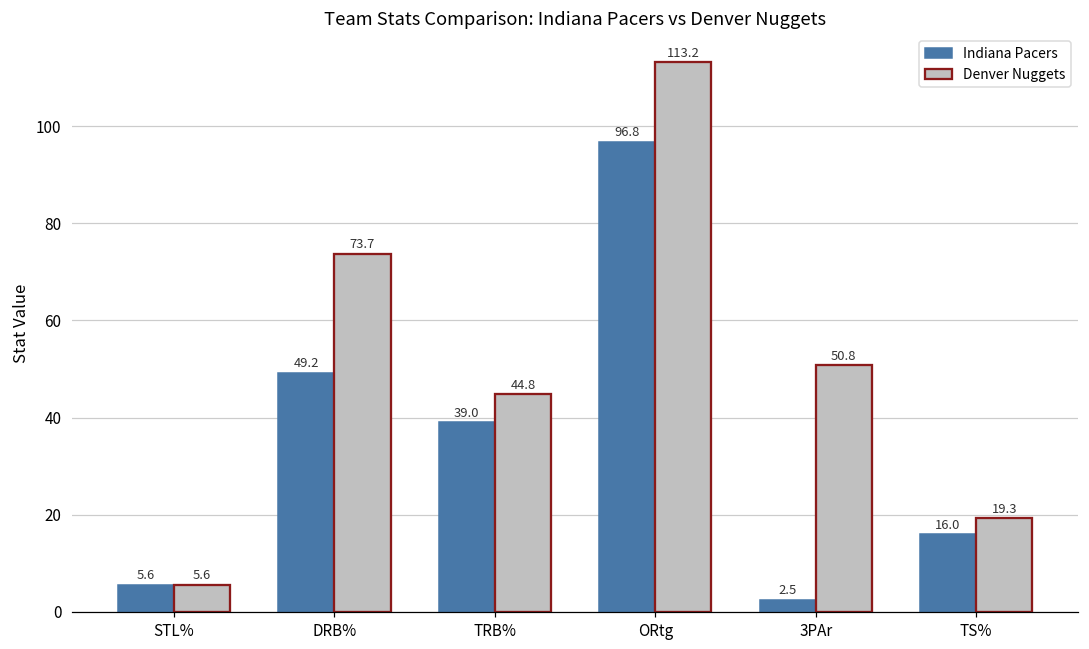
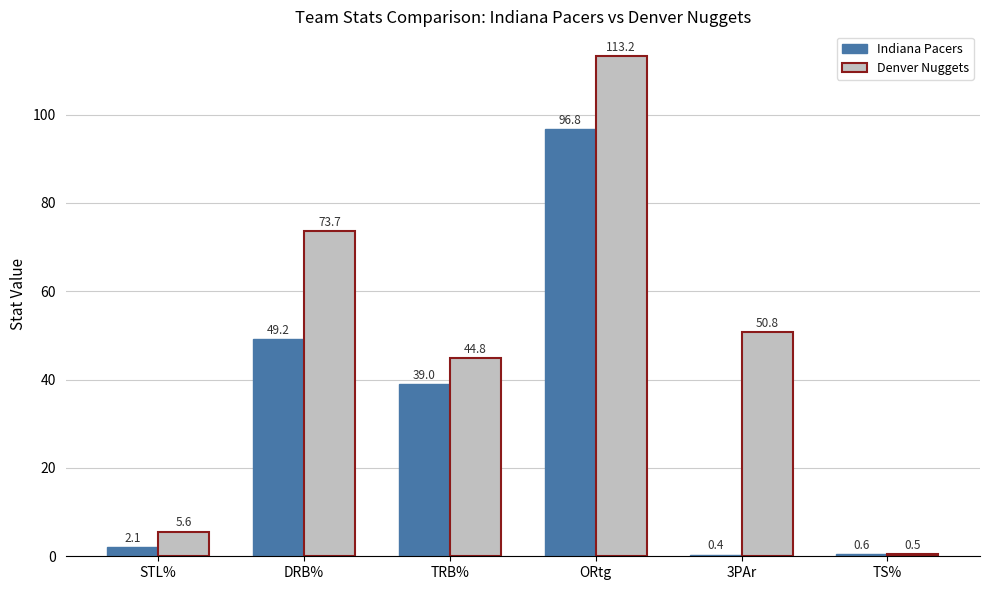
  {
    "Indiana Pacers": {
-     "STL%": 5.6,
+     "STL%": 2.1,
      "DRB%": 49.2,
      "TRB%": 39.0,
      "ORtg": 96.8,
-     "3PAr": 2.5,
-     "TS%": 16.0
+     "3PAr": 0.4,
+     "TS%": 0.6
    },
    "Denver Nuggets": {
      "STL%": 5.6,
      "DRB%": 73.7,
      "TRB%": 44.8,
      "ORtg": 113.2,
      "3PAr": 50.8,
-     "TS%": 19.3
+     "TS%": 0.5
    }
  }
